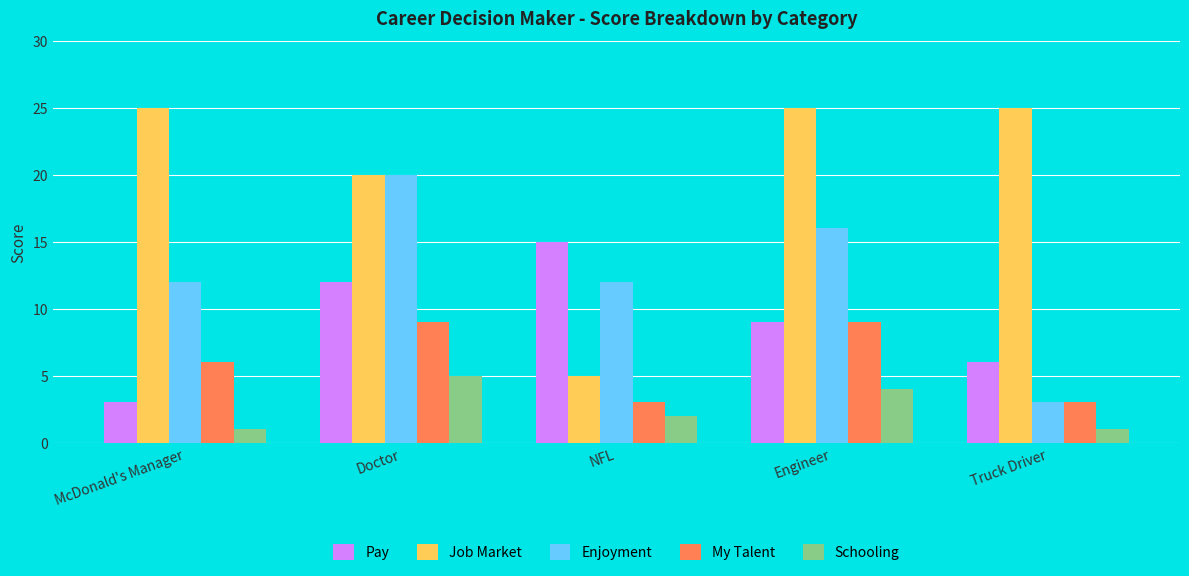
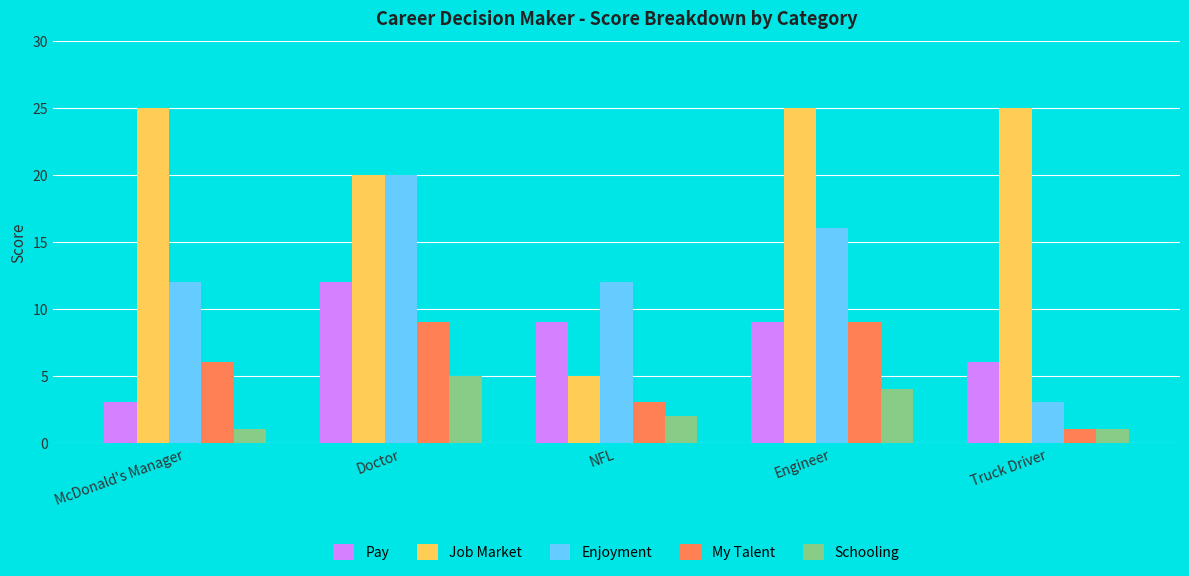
  {
    "Pay": {
      "McDonald's Manager": 3,
      "Doctor": 12,
-     "NFL": 15,
+     "NFL": 9,
      "Engineer": 9,
      "Truck Driver": 6
    },
    "Job Market": {
      "McDonald's Manager": 25,
      "Doctor": 20,
      "NFL": 5,
      "Engineer": 25,
      "Truck Driver": 25
    },
    "Enjoyment": {
      "McDonald's Manager": 12,
      "Doctor": 20,
      "NFL": 12,
      "Engineer": 16,
      "Truck Driver": 3
    },
    "My Talent": {
      "McDonald's Manager": 6,
      "Doctor": 9,
      "NFL": 3,
      "Engineer": 9,
-     "Truck Driver": 3
+     "Truck Driver": 1
    },
    "Schooling": {
      "McDonald's Manager": 1,
      "Doctor": 5,
      "NFL": 2,
      "Engineer": 4,
      "Truck Driver": 1
    }
  }
